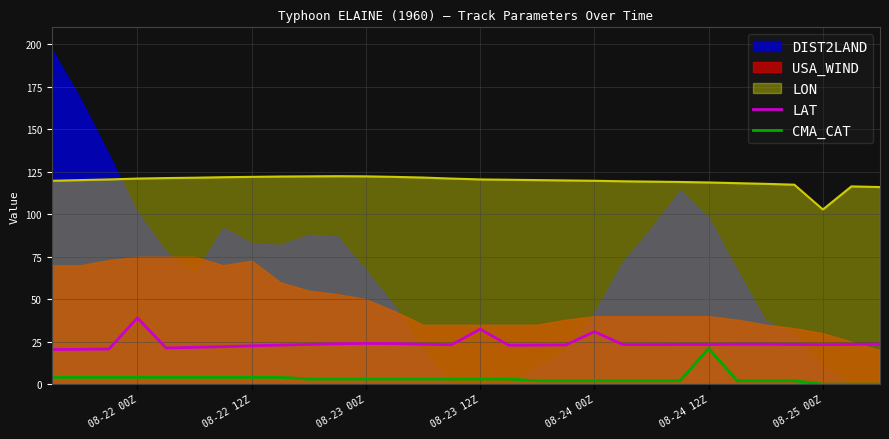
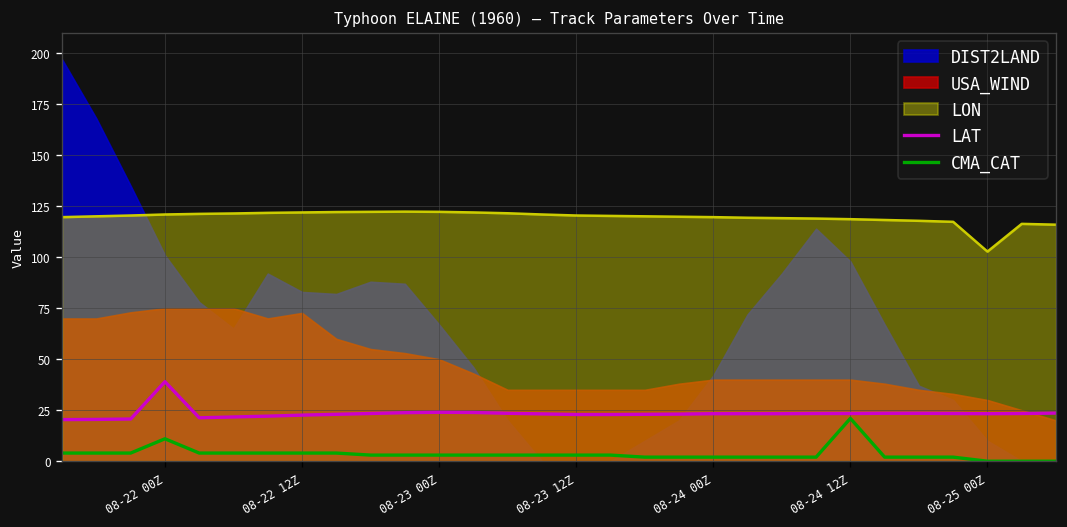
  {
    "LON": {
      "08-22 00Z": 121,
      "08-22 12Z": 122,
      "08-23 00Z": 122,
      "08-23 12Z": 121,
      "08-24 00Z": 120,
      "08-24 12Z": 119,
      "08-25 00Z": 103
    },
    "DIST2LAND": {
      "08-22 00Z": 101,
      "08-22 12Z": 83,
      "08-23 00Z": 67,
      "08-23 12Z": 0,
      "08-24 00Z": 42,
      "08-24 12Z": 98,
      "08-25 00Z": 10
    },
    "LAT": {
      "08-22 00Z": 39,
      "08-22 12Z": 23,
      "08-23 00Z": 24,
-     "08-23 12Z": 32,
-     "08-24 00Z": 31,
+     "08-23 12Z": 23,
+     "08-24 00Z": 23,
      "08-24 12Z": 23,
      "08-25 00Z": 23
    },
    "USA_WIND": {
      "08-22 00Z": 75,
      "08-22 12Z": 73,
      "08-23 00Z": 50,
      "08-23 12Z": 35,
      "08-24 00Z": 40,
      "08-24 12Z": 40,
      "08-25 00Z": 30
    },
    "CMA_CAT": {
-     "08-22 00Z": 4,
+     "08-22 00Z": 11,
      "08-22 12Z": 4,
      "08-23 00Z": 3,
      "08-23 12Z": 3,
      "08-24 00Z": 2,
      "08-24 12Z": 21,
      "08-25 00Z": 0
    }
  }
